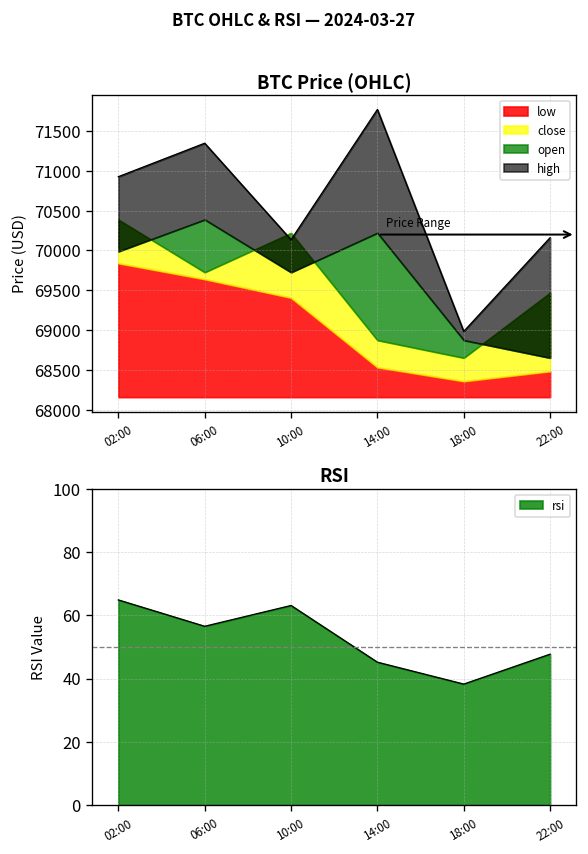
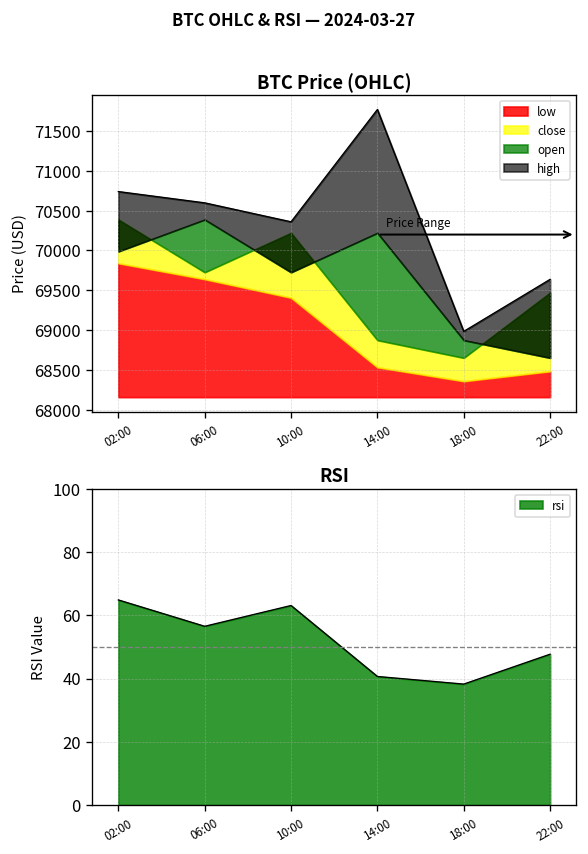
  {
    "BTC Price (OHLC)": {
      "high": {
-       "02:00": 70900,
-       "06:00": 71300,
-       "10:00": 70100,
+       "02:00": 70700,
+       "06:00": 70600,
+       "10:00": 70400,
        "14:00": 71800,
        "18:00": 69000,
-       "22:00": 70200
+       "22:00": 69600
      },
      "low": {
        "02:00": 69800,
        "06:00": 69600,
        "10:00": 69400,
        "14:00": 68500,
        "18:00": 68400,
        "22:00": 68500
      }
    },
    "RSI": {
      "02:00": 65,
      "06:00": 57,
      "10:00": 63,
-     "14:00": 45,
+     "14:00": 41,
      "18:00": 38,
      "22:00": 48
    }
  }
